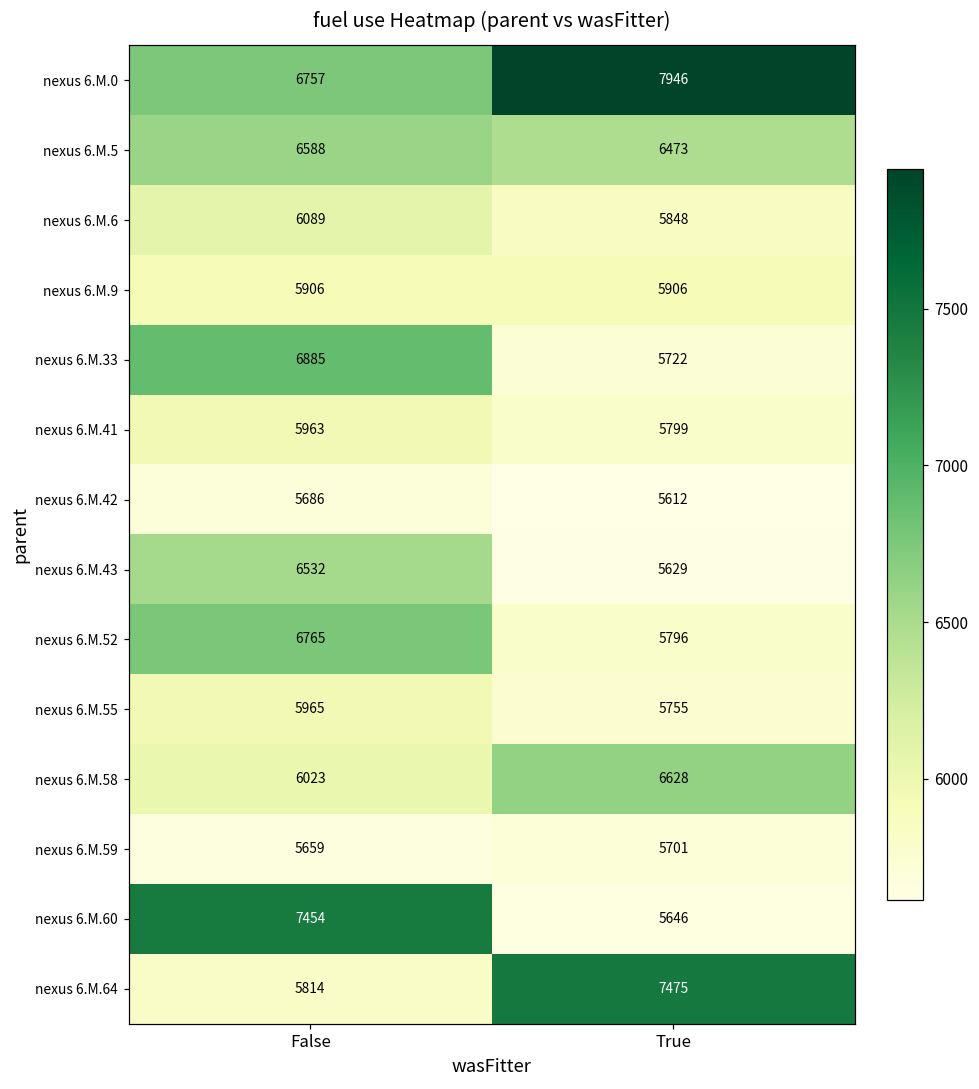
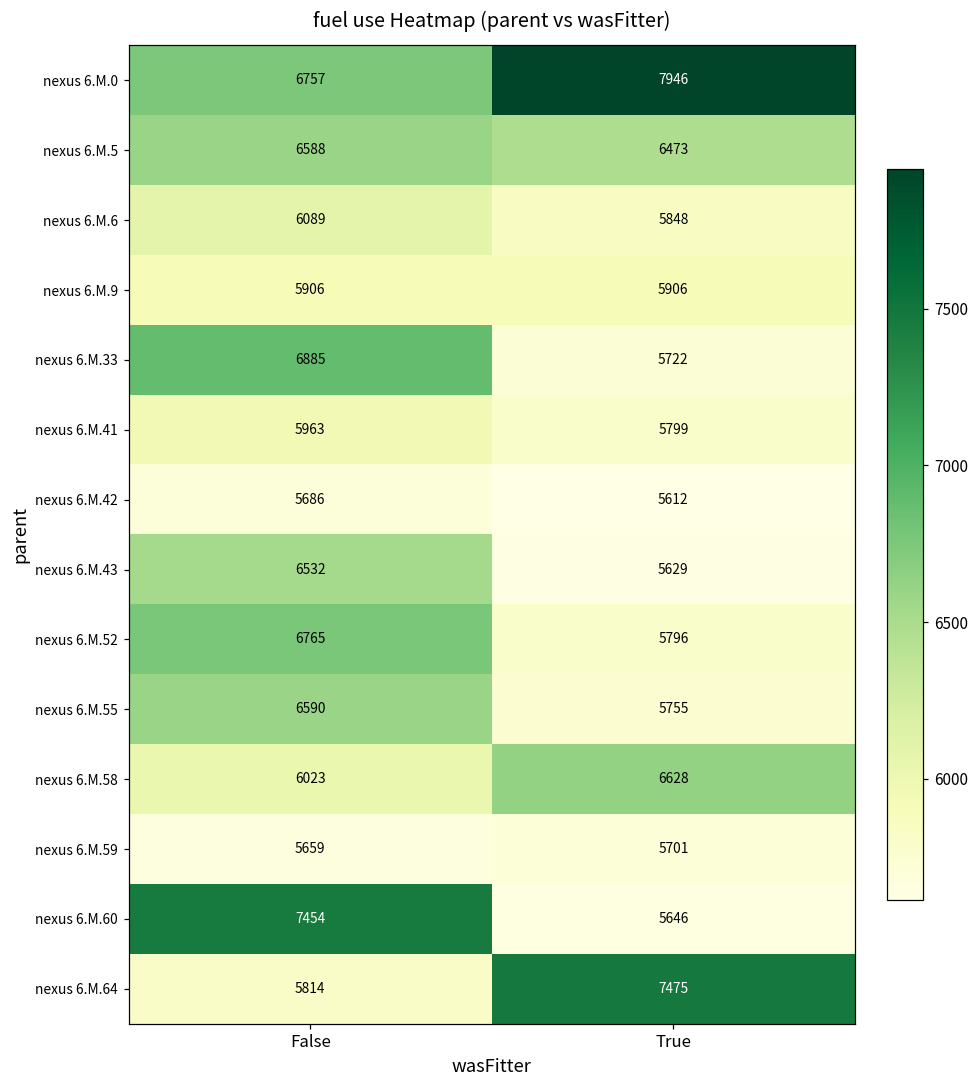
  {
    "nexus 6.M.0": {
      "False": 6757,
      "True": 7946
    },
    "nexus 6.M.5": {
      "False": 6588,
      "True": 6473
    },
    "nexus 6.M.6": {
      "False": 6089,
      "True": 5848
    },
    "nexus 6.M.9": {
      "False": 5906,
      "True": 5906
    },
    "nexus 6.M.33": {
      "False": 6885,
      "True": 5722
    },
    "nexus 6.M.41": {
      "False": 5963,
      "True": 5799
    },
    "nexus 6.M.42": {
      "False": 5686,
      "True": 5612
    },
    "nexus 6.M.43": {
      "False": 6532,
      "True": 5629
    },
    "nexus 6.M.52": {
      "False": 6765,
      "True": 5796
    },
    "nexus 6.M.55": {
-     "False": 5965,
+     "False": 6590,
      "True": 5755
    },
    "nexus 6.M.58": {
      "False": 6023,
      "True": 6628
    },
    "nexus 6.M.59": {
      "False": 5659,
      "True": 5701
    },
    "nexus 6.M.60": {
      "False": 7454,
      "True": 5646
    },
    "nexus 6.M.64": {
      "False": 5814,
      "True": 7475
    }
  }
